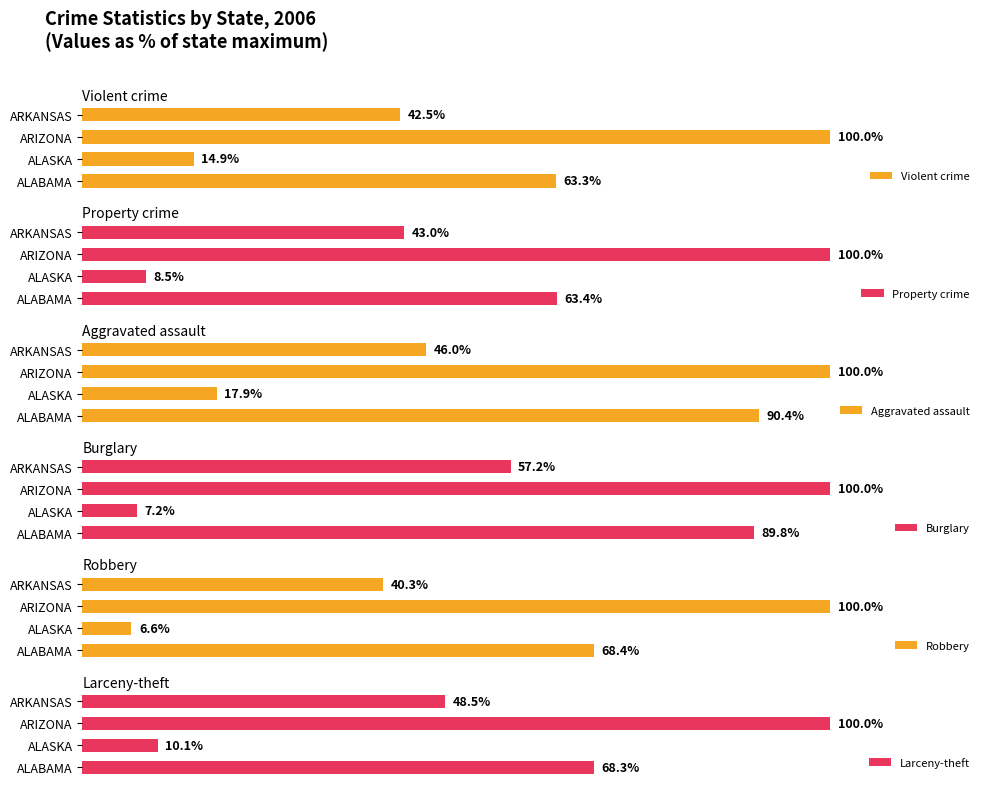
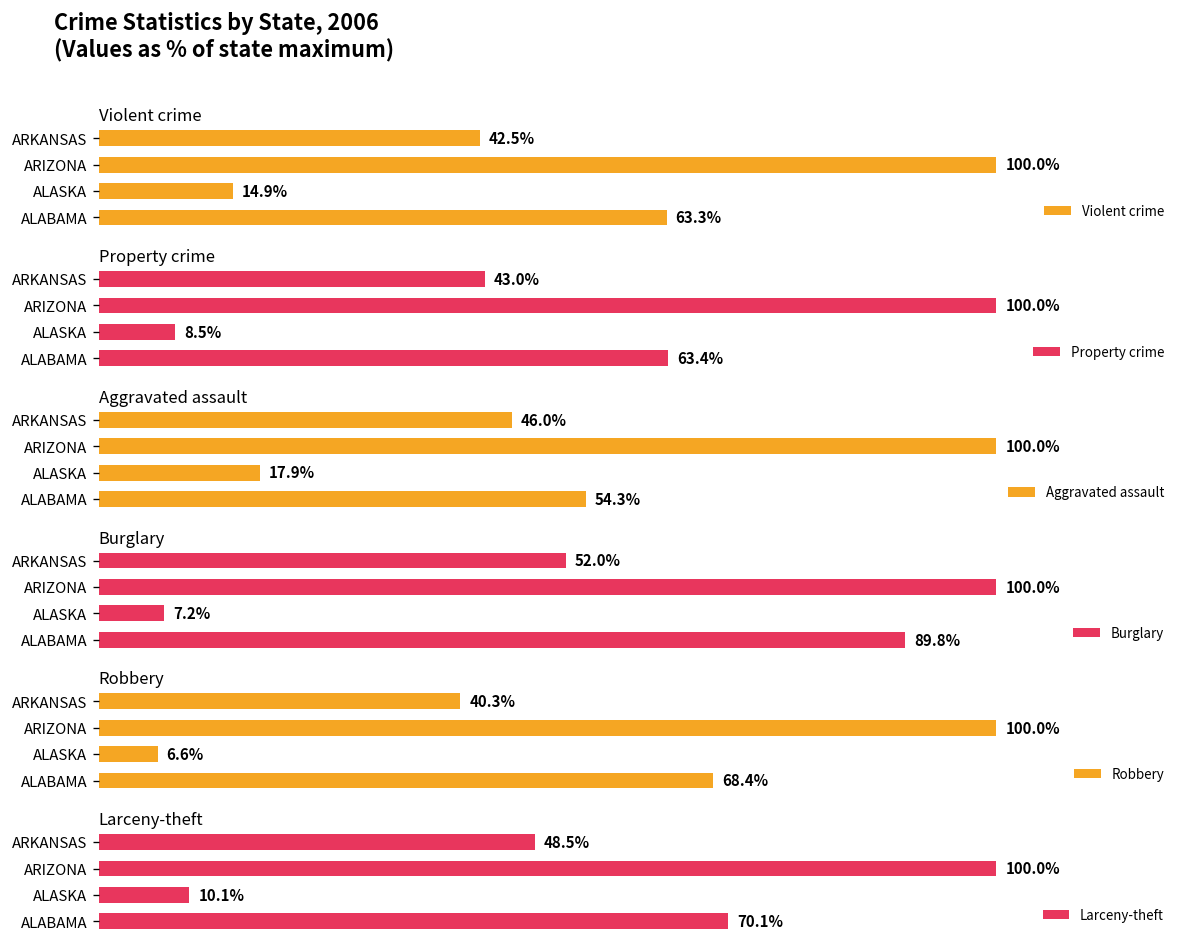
  {
    "Violent crime": {
      "ARKANSAS": "42.5%",
      "ARIZONA": "100.0%",
      "ALASKA": "14.9%",
      "ALABAMA": "63.3%"
    },
    "Property crime": {
      "ARKANSAS": "43.0%",
      "ARIZONA": "100.0%",
      "ALASKA": "8.5%",
      "ALABAMA": "63.4%"
    },
    "Aggravated assault": {
      "ARKANSAS": "46.0%",
      "ARIZONA": "100.0%",
      "ALASKA": "17.9%",
-     "ALABAMA": "90.4%"
+     "ALABAMA": "54.3%"
    },
    "Burglary": {
-     "ARKANSAS": "57.2%",
+     "ARKANSAS": "52.0%",
      "ARIZONA": "100.0%",
      "ALASKA": "7.2%",
      "ALABAMA": "89.8%"
    },
    "Robbery": {
      "ARKANSAS": "40.3%",
      "ARIZONA": "100.0%",
      "ALASKA": "6.6%",
      "ALABAMA": "68.4%"
    },
    "Larceny-theft": {
      "ARKANSAS": "48.5%",
      "ARIZONA": "100.0%",
      "ALASKA": "10.1%",
-     "ALABAMA": "68.3%"
+     "ALABAMA": "70.1%"
    }
  }
